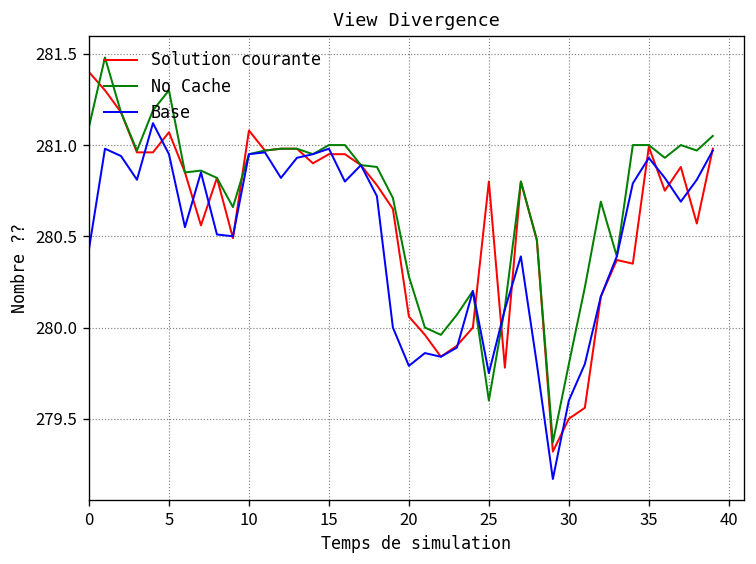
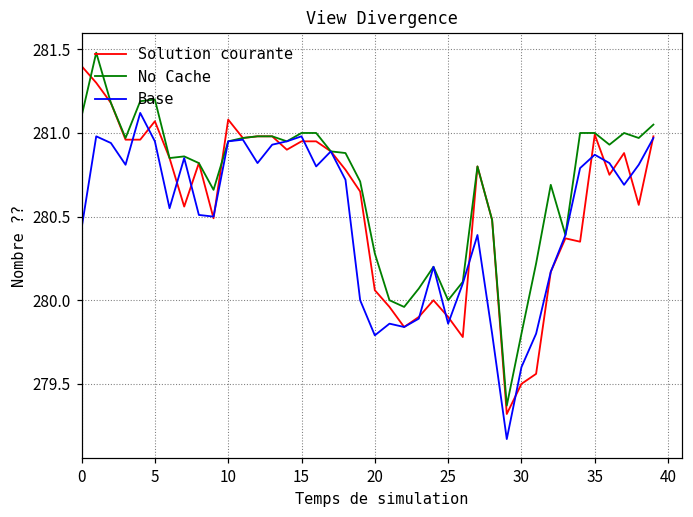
  {
    "Solution courante": {
      "0": 281.4,
      "5": 281.07,
      "10": 281.08,
      "15": 280.95,
      "20": 280.06,
-     "25": 280.8,
+     "25": 279.9,
      "30": 279.5
    },
    "No Cache": {
      "0": 281.1,
-     "5": 281.3,
+     "5": 281.2,
      "15": 281.0,
      "20": 280.28,
-     "25": 279.6,
+     "25": 280.0,
      "30": 279.8
    },
    "Base": {
      "0": 280.43,
      "5": 280.95,
      "15": 280.98,
      "20": 279.79,
-     "25": 279.75,
+     "25": 279.86,
      "30": 279.60,
-     "35": 280.93
+     "35": 280.87
    }
  }
